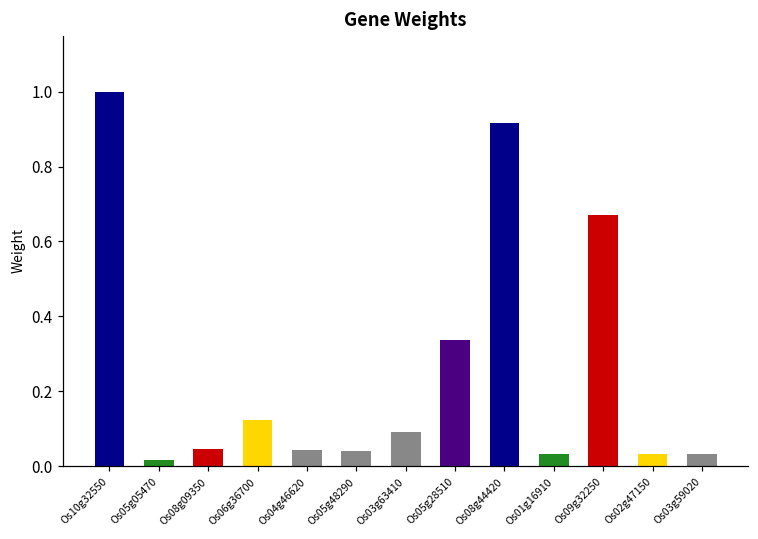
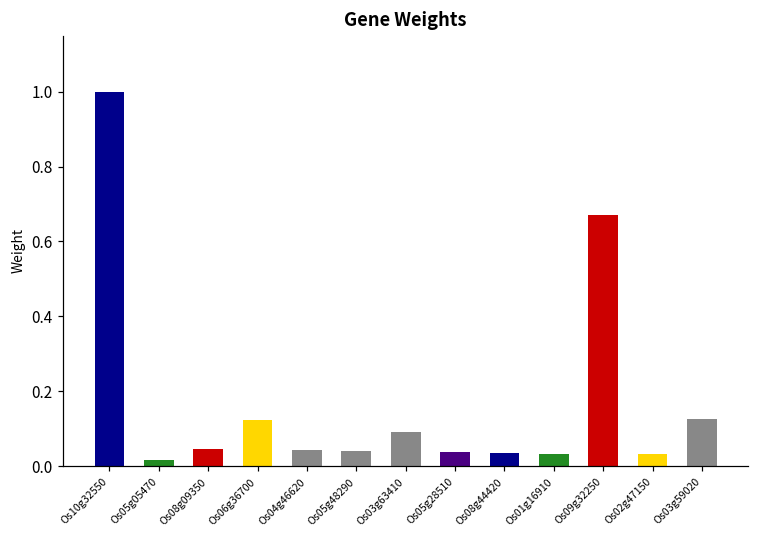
  {
    "Os10g32550": 1.00,
    "Os05g05470": 0.02,
    "Os08g09350": 0.05,
    "Os06g36700": 0.12,
    "Os04g46620": 0.04,
    "Os05g48290": 0.04,
    "Os03g63410": 0.09,
-   "Os05g28510": 0.34,
-   "Os08g44420": 0.92,
+   "Os05g28510": 0.04,
+   "Os08g44420": 0.03,
    "Os01g16910": 0.03,
    "Os09g32250": 0.67,
    "Os02g47150": 0.03,
-   "Os03g59020": 0.03
+   "Os03g59020": 0.13
  }
